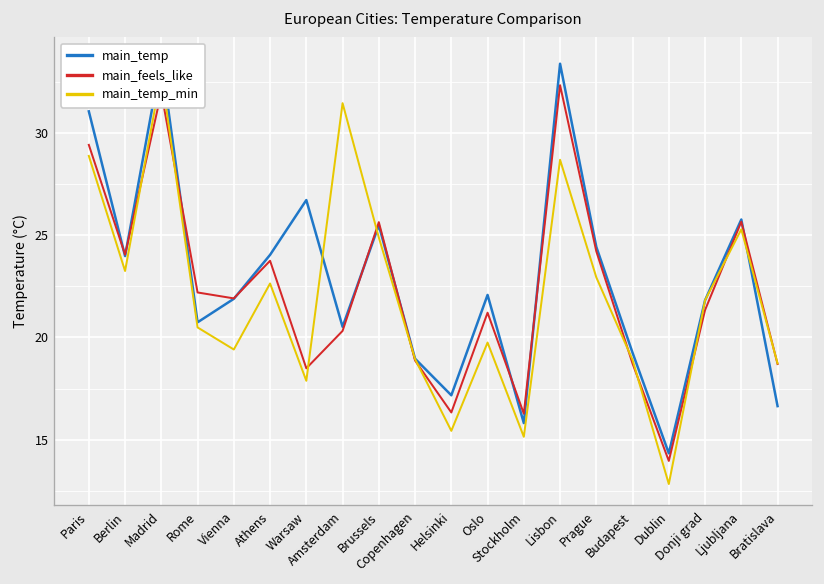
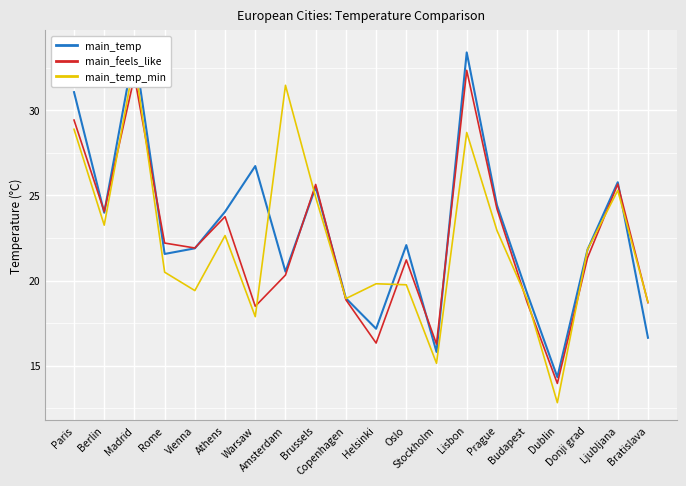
  {
    "main_temp": {
      "Paris": 31.1,
-     "Rome": 20.7,
+     "Rome": 21.6,
      "Athens": 24.0,
      "Warsaw": 26.7,
      "Amsterdam": 20.5,
      "Brussels": 25.5,
      "Helsinki": 17.2,
      "Oslo": 22.1,
      "Stockholm": 15.8,
      "Lisbon": 33.4,
      "Prague": 24.4,
      "Budapest": 19.3,
      "Dublin": 14.3,
      "Bratislava": 16.6
    },
    "main_feels_like": {
      "Paris": 29.4,
      "Rome": 22.2,
      "Athens": 23.8,
      "Warsaw": 18.5,
      "Amsterdam": 20.3,
      "Brussels": 25.6,
      "Helsinki": 16.3,
      "Oslo": 21.2,
      "Stockholm": 16.3,
      "Lisbon": 32.3,
      "Prague": 24.2,
      "Budapest": 18.7,
      "Dublin": 14.0,
      "Donji grad": 21.3
    },
    "main_temp_min": {
      "Paris": 28.9,
      "Berlin": 23.3,
      "Rome": 20.5,
      "Vienna": 19.4,
      "Athens": 22.6,
      "Warsaw": 17.9,
      "Amsterdam": 31.5,
      "Brussels": 24.9,
-     "Helsinki": 15.4,
+     "Helsinki": 19.8,
      "Oslo": 19.8,
      "Stockholm": 15.1,
      "Lisbon": 28.7,
      "Prague": 22.9,
      "Budapest": 18.9,
      "Dublin": 12.8,
      "Ljubljana": 25.3
    }
  }
